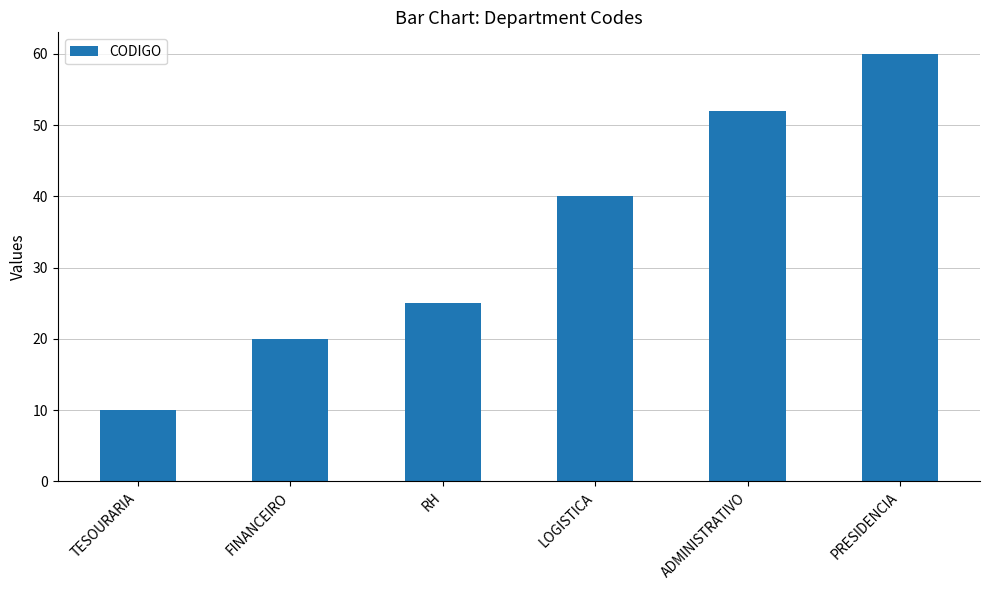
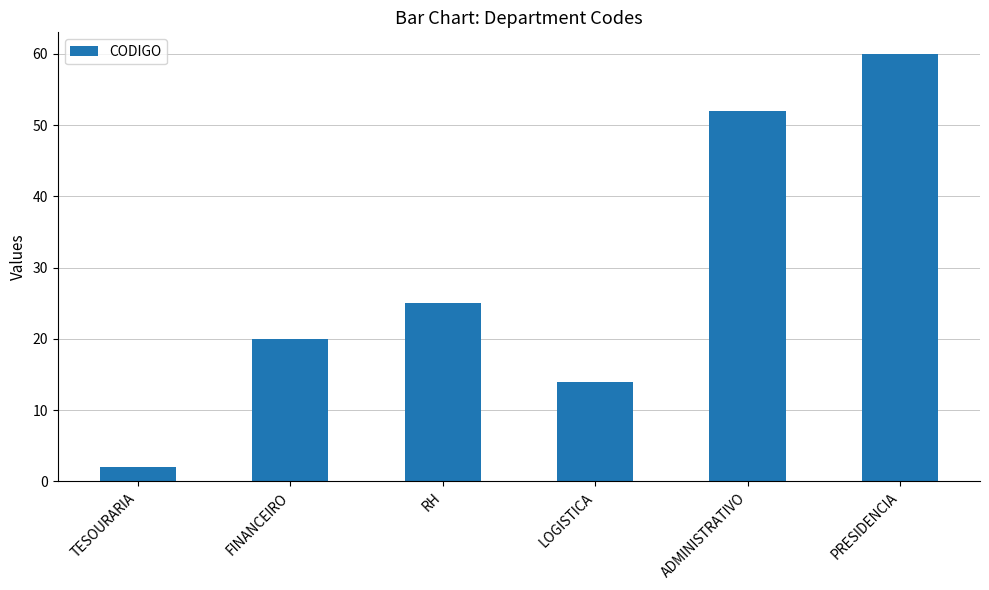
  {
-   "TESOURARIA": 10,
+   "TESOURARIA": 2,
    "FINANCEIRO": 20,
    "RH": 25,
-   "LOGISTICA": 40,
+   "LOGISTICA": 14,
    "ADMINISTRATIVO": 52,
    "PRESIDENCIA": 60
  }
